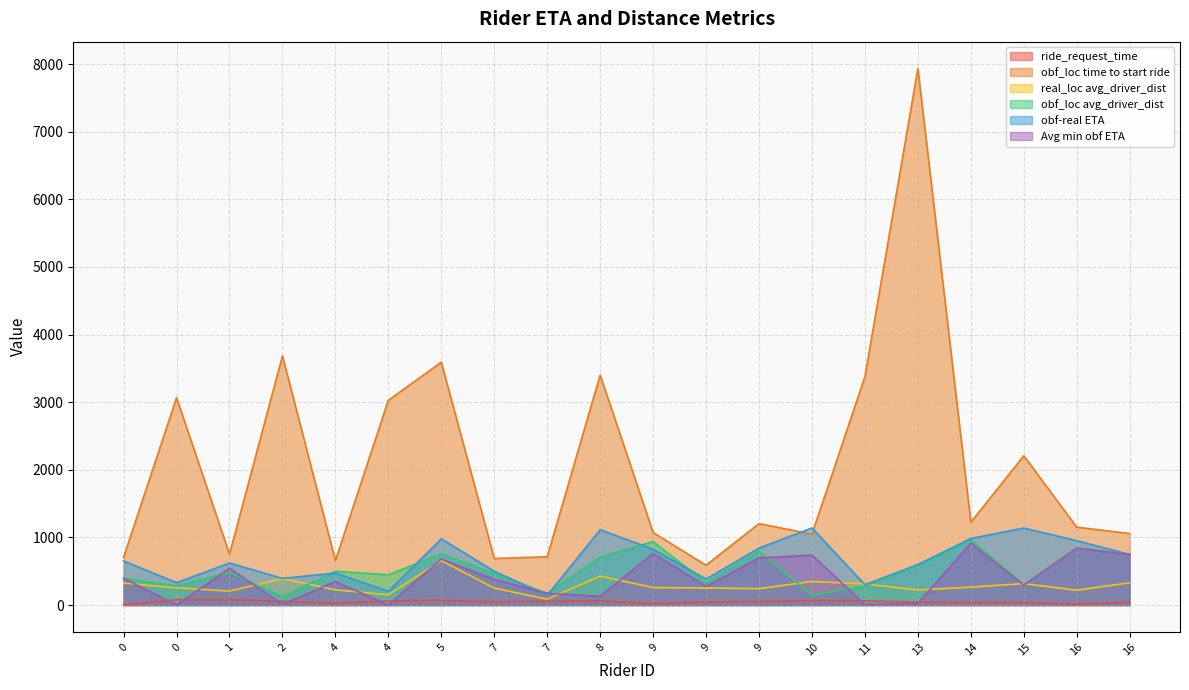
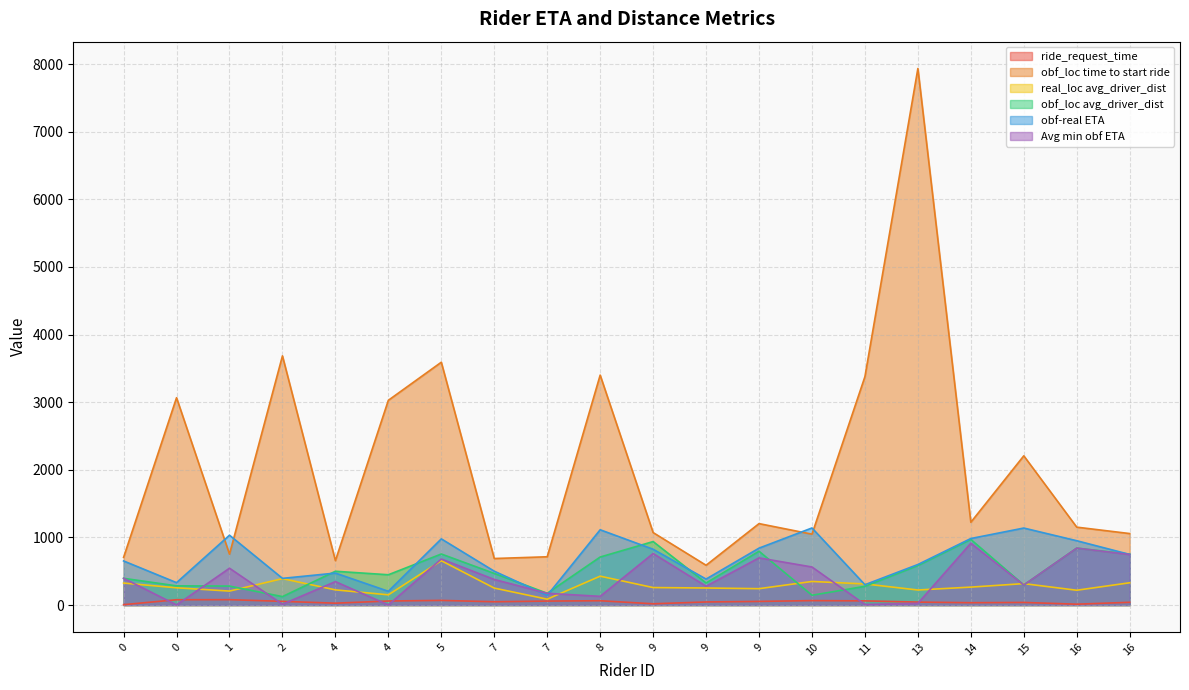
  {
    "obf_loc avg_driver_dist": {
-     "1": 500,
+     "1": 300,
      "2": 100,
      "5": 800,
      "8": 700,
      "10": 100
    },
    "obf-real ETA": {
-     "1": 600,
+     "1": 1000,
      "5": 1000,
      "8": 1100,
      "10": 1100,
      "15": 1100
    },
    "Avg min obf ETA": {
      "1": 500,
      "2": 0,
      "8": 100,
-     "10": 700,
+     "10": 600,
      "11": 0,
      "14": 900
    }
  }
